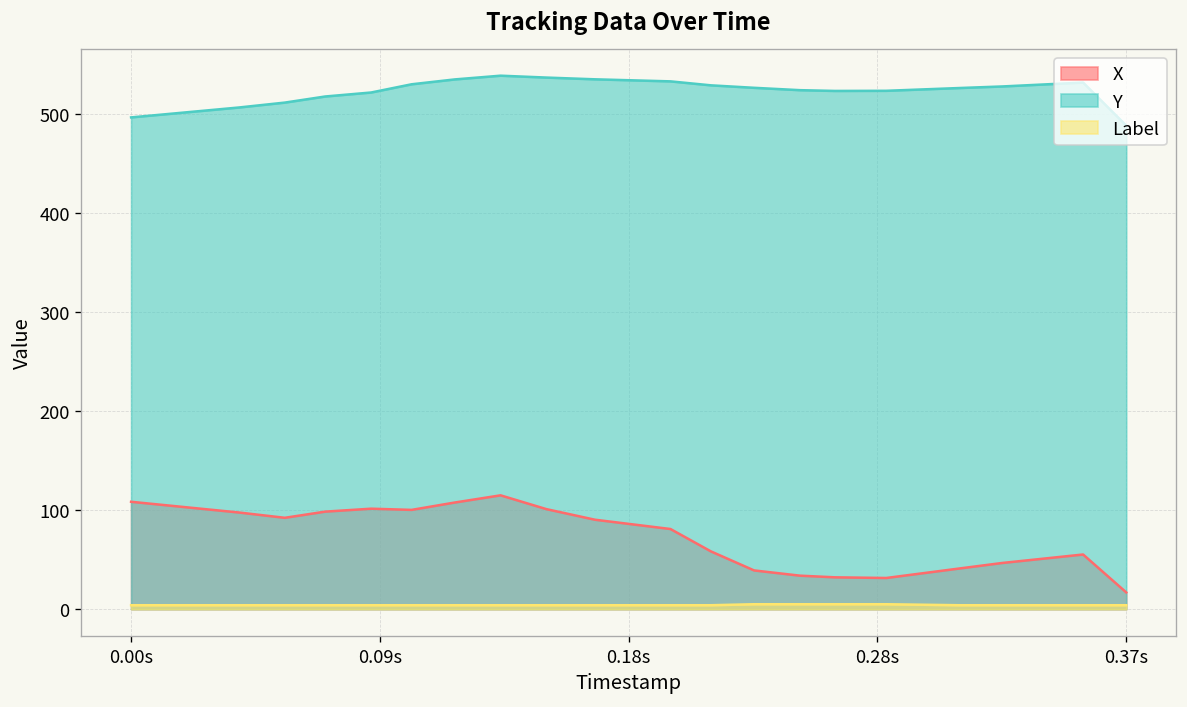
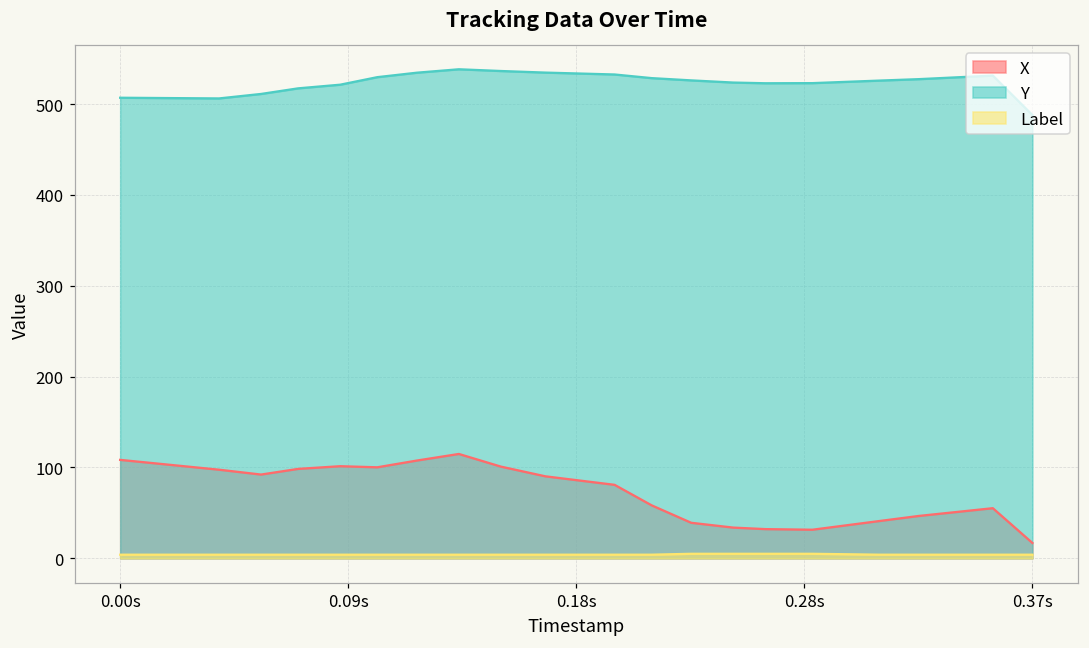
  {
    "X": {
      "0.00s": 110,
      "0.37s": 20
    },
    "Y": {
-     "0.00s": 500
+     "0.00s": 510
    },
    "Label": {
      "0.00s": 0,
      "0.37s": 0
    }
  }
